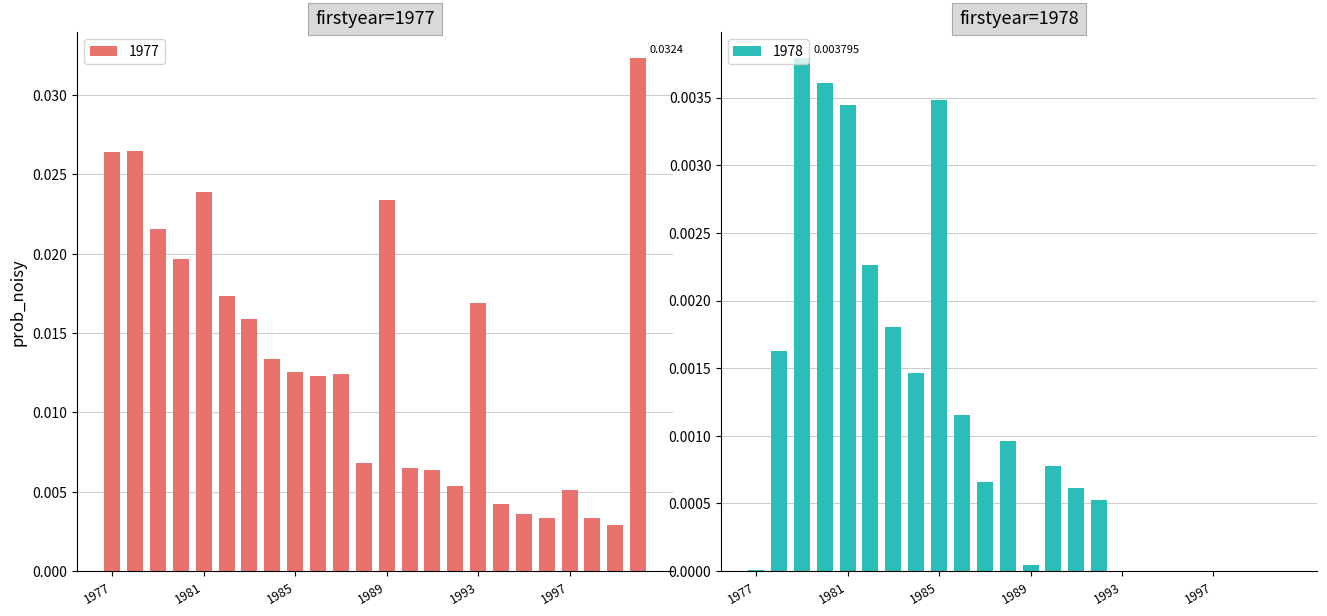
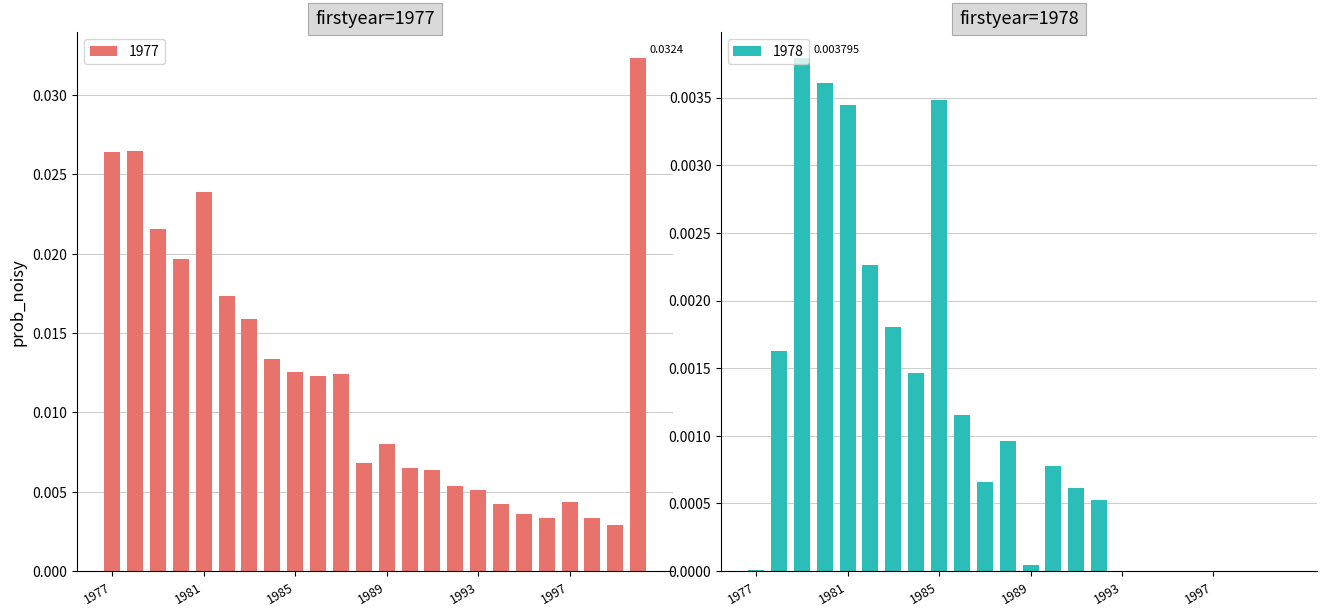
  {
    "firstyear=1977": {
      "1977": 0.0264,
      "1981": 0.0239,
      "1985": 0.0126,
-     "1989": 0.0234,
-     "1993": 0.0169,
-     "1997": 0.0051
+     "1989": 0.0080,
+     "1993": 0.0051,
+     "1997": 0.0044
    },
    "firstyear=1978": {
      "1981": 0.00344,
      "1985": 0.00349,
      "1989": 0.00005,
      "1993": 0.00000,
      "1997": 0.00000
    }
  }
